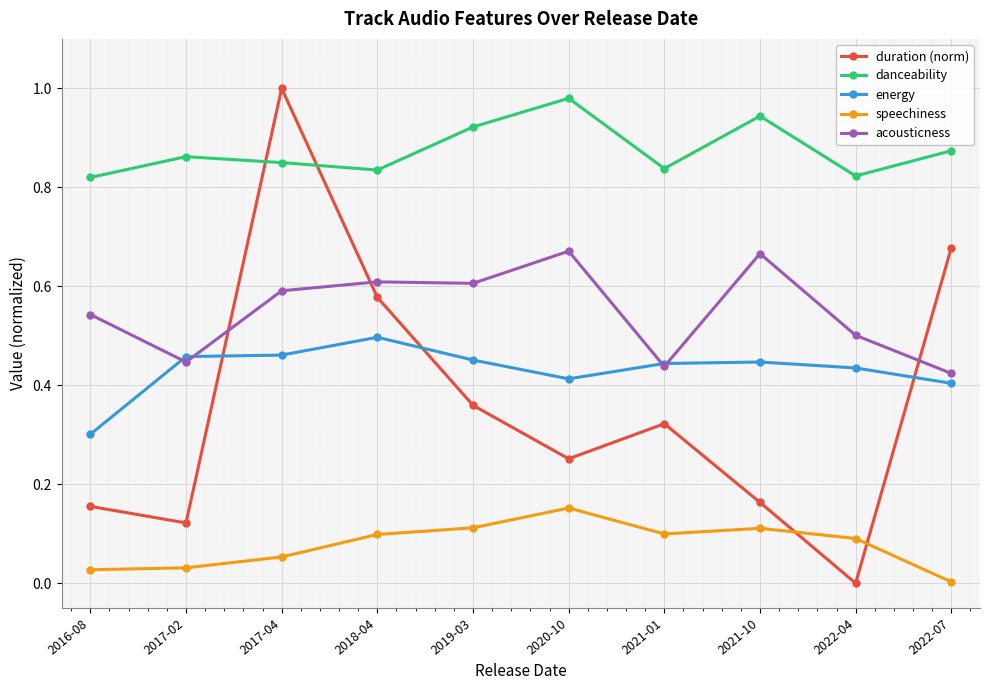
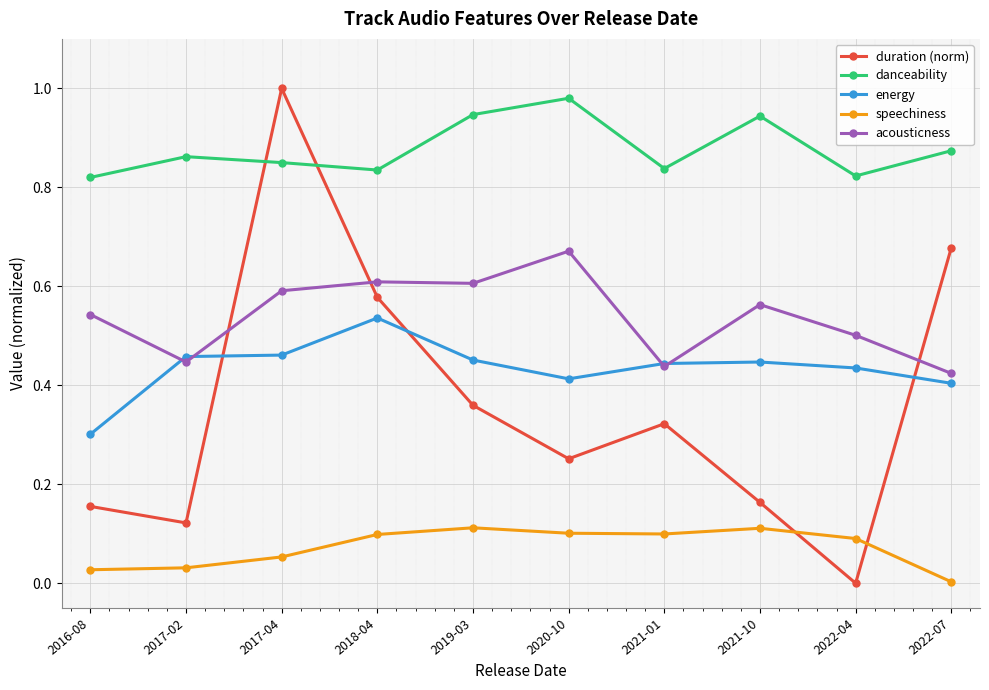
  {
    "duration (norm)": {
      "2016-08": 0.16,
      "2017-02": 0.12,
      "2017-04": 1.00,
      "2018-04": 0.58,
      "2019-03": 0.36,
      "2020-10": 0.25,
      "2021-01": 0.32,
      "2021-10": 0.16,
      "2022-04": 0.00,
      "2022-07": 0.68
    },
    "danceability": {
      "2016-08": 0.82,
      "2017-02": 0.86,
      "2017-04": 0.85,
      "2018-04": 0.84,
-     "2019-03": 0.92,
+     "2019-03": 0.95,
      "2020-10": 0.98,
      "2021-01": 0.84,
      "2021-10": 0.94,
      "2022-04": 0.82,
      "2022-07": 0.87
    },
    "energy": {
      "2016-08": 0.30,
      "2017-02": 0.46,
      "2017-04": 0.46,
-     "2018-04": 0.50,
+     "2018-04": 0.54,
      "2019-03": 0.45,
      "2020-10": 0.41,
      "2021-01": 0.44,
      "2021-10": 0.45,
      "2022-04": 0.44,
      "2022-07": 0.40
    },
    "speechiness": {
      "2016-08": 0.03,
      "2017-02": 0.03,
      "2017-04": 0.05,
      "2018-04": 0.10,
      "2019-03": 0.11,
-     "2020-10": 0.15,
+     "2020-10": 0.10,
      "2021-01": 0.10,
      "2021-10": 0.11,
      "2022-04": 0.09,
      "2022-07": 0.00
    },
    "acousticness": {
      "2016-08": 0.54,
      "2017-02": 0.45,
      "2017-04": 0.59,
      "2018-04": 0.61,
      "2019-03": 0.61,
      "2020-10": 0.67,
      "2021-01": 0.44,
-     "2021-10": 0.67,
+     "2021-10": 0.56,
      "2022-04": 0.50,
      "2022-07": 0.42
    }
  }
